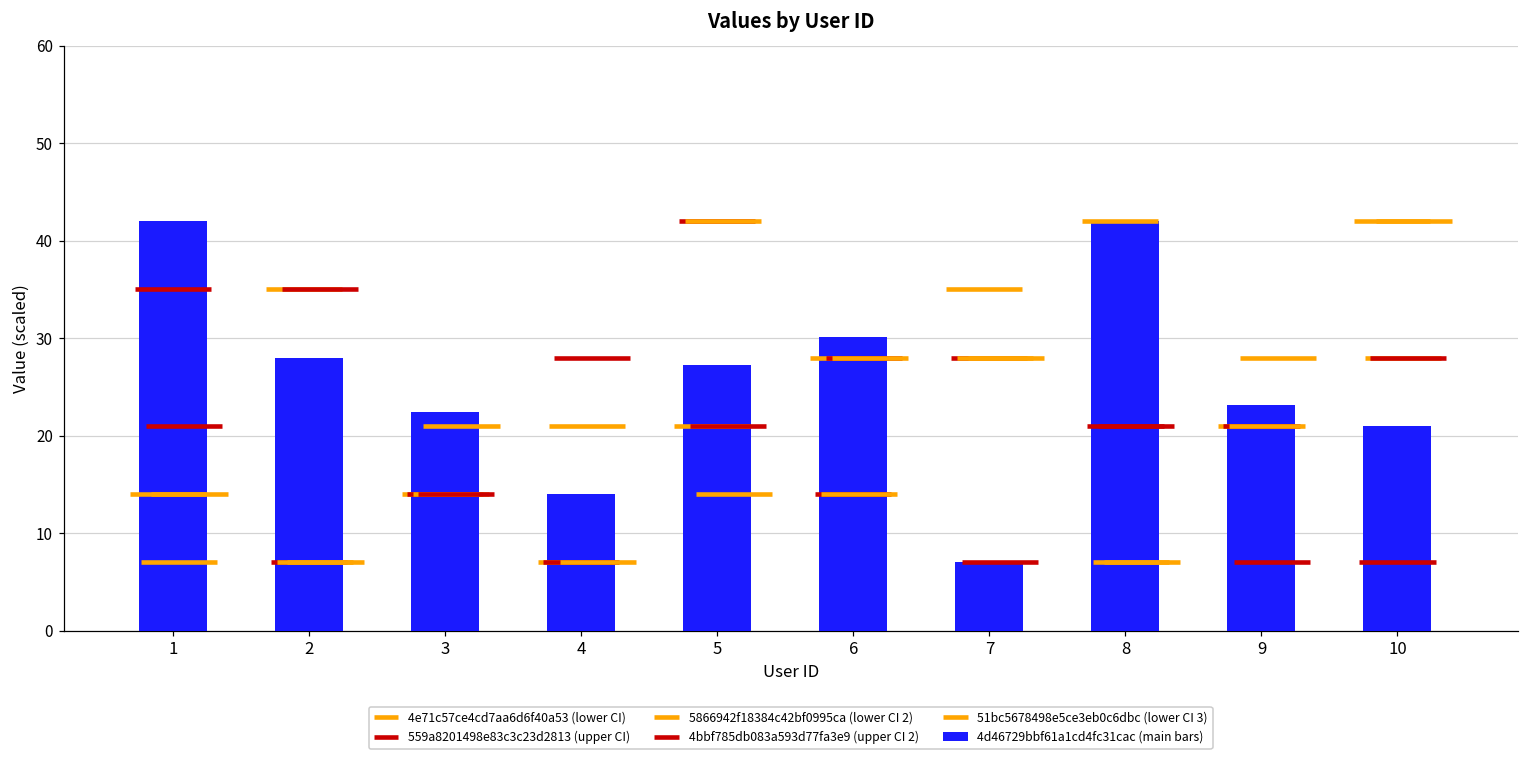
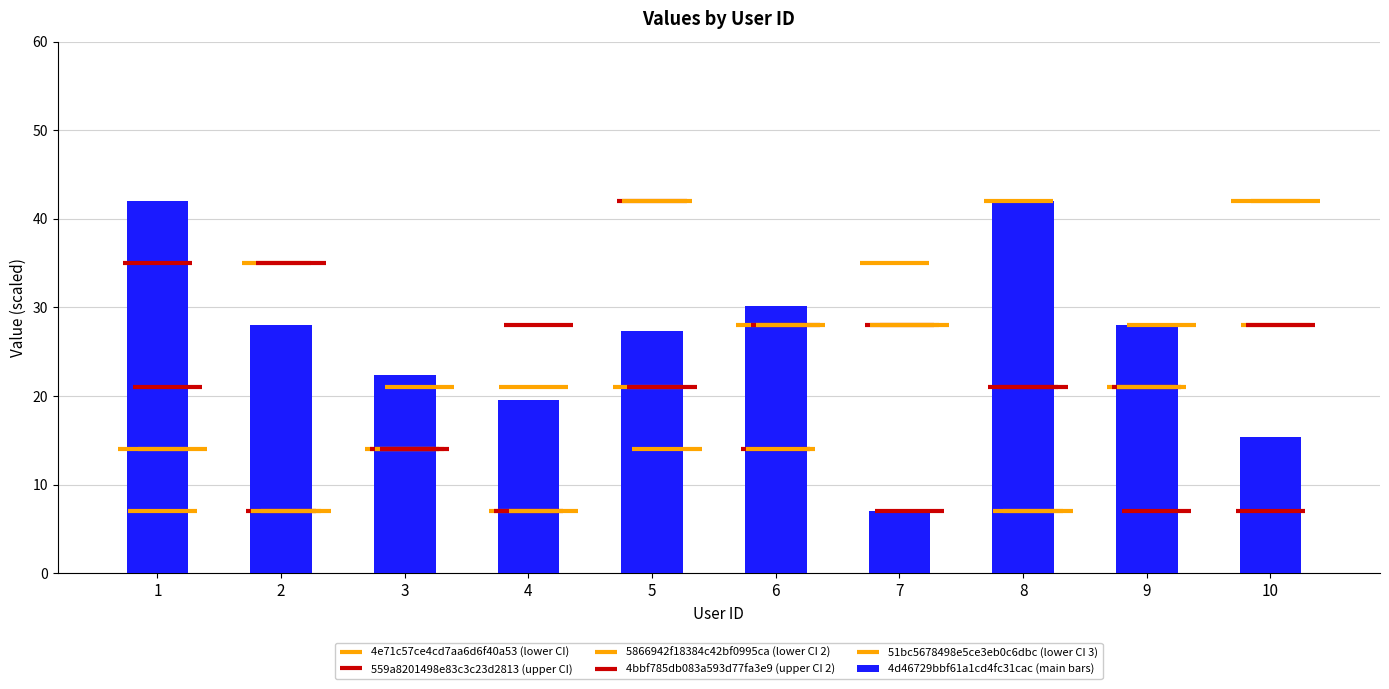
  {
    "1": 42,
    "2": 28,
    "3": 22,
-   "4": 14,
+   "4": 20,
    "5": 27,
    "6": 30,
    "7": 7,
    "8": 42,
-   "9": 23,
-   "10": 21
+   "9": 28,
+   "10": 15
  }
